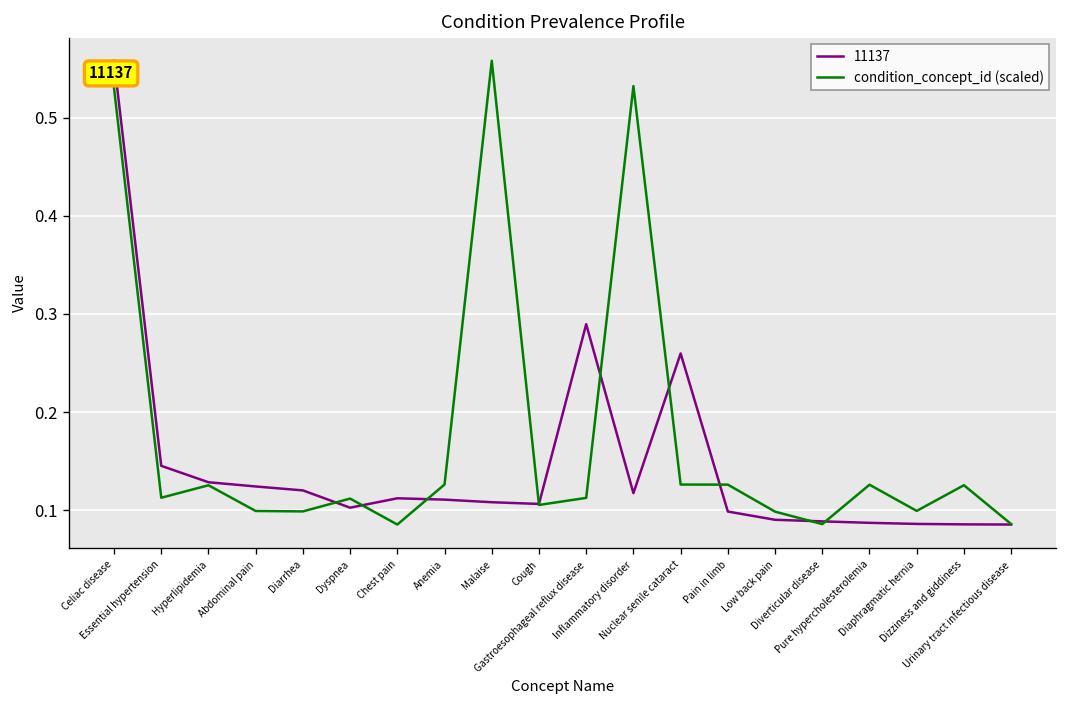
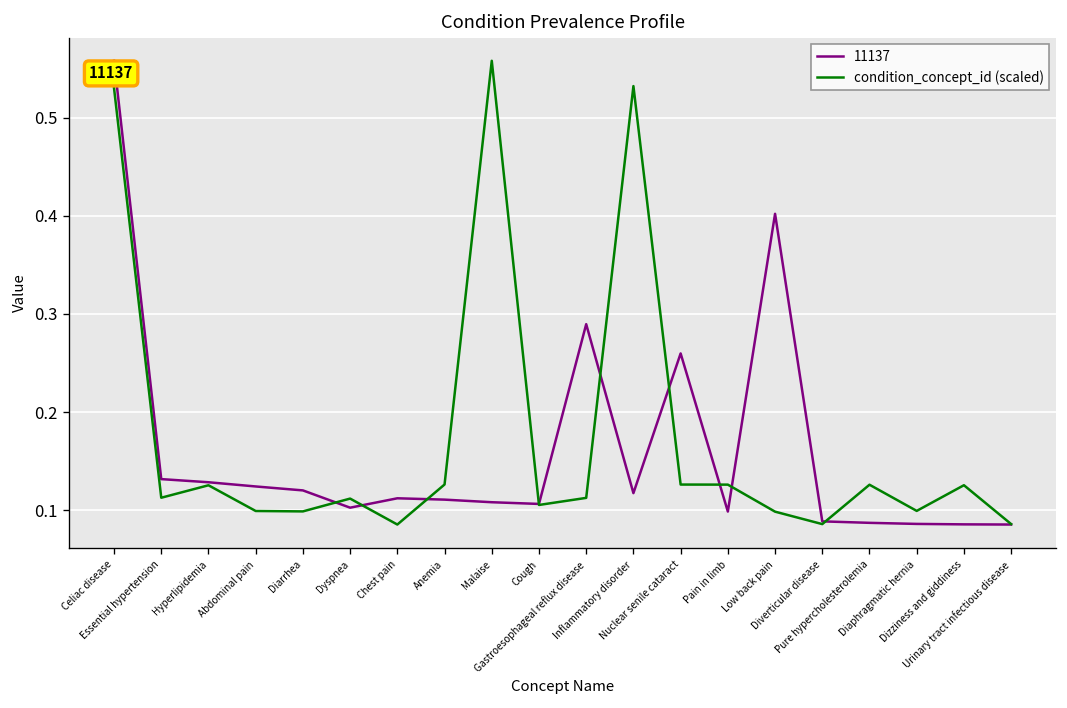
  {
    "11137": {
-     "Essential hypertension": 0.15,
+     "Essential hypertension": 0.13,
      "Abdominal pain": 0.12,
      "Diarrhea": 0.12,
      "Dyspnea": 0.10,
      "Chest pain": 0.11,
      "Anemia": 0.11,
      "Malaise": 0.11,
      "Gastroesophageal reflux disease": 0.29,
      "Inflammatory disorder": 0.12,
      "Nuclear senile cataract": 0.26,
      "Pain in limb": 0.10,
-     "Low back pain": 0.09,
+     "Low back pain": 0.40,
      "Pure hypercholesterolemia": 0.09,
      "Diaphragmatic hernia": 0.09,
      "Dizziness and giddiness": 0.09
    },
    "condition_concept_id (scaled)": {
      "Celiac disease": 0.53,
      "Essential hypertension": 0.11,
      "Abdominal pain": 0.10,
      "Diarrhea": 0.10,
      "Dyspnea": 0.11,
      "Chest pain": 0.09,
      "Anemia": 0.13,
      "Malaise": 0.56,
      "Gastroesophageal reflux disease": 0.11,
      "Inflammatory disorder": 0.53,
      "Nuclear senile cataract": 0.13,
      "Pain in limb": 0.13,
      "Low back pain": 0.10,
      "Pure hypercholesterolemia": 0.13,
      "Diaphragmatic hernia": 0.10,
      "Dizziness and giddiness": 0.13
    }
  }
